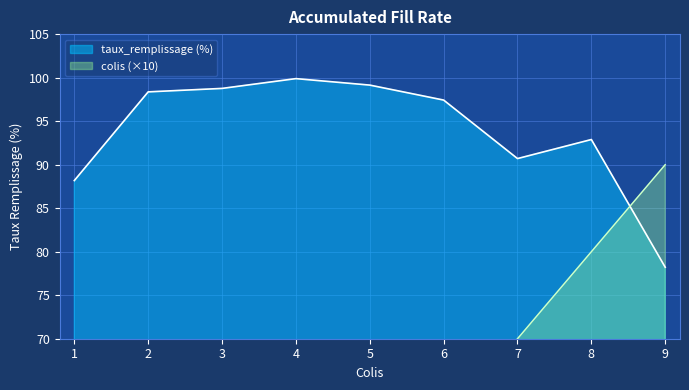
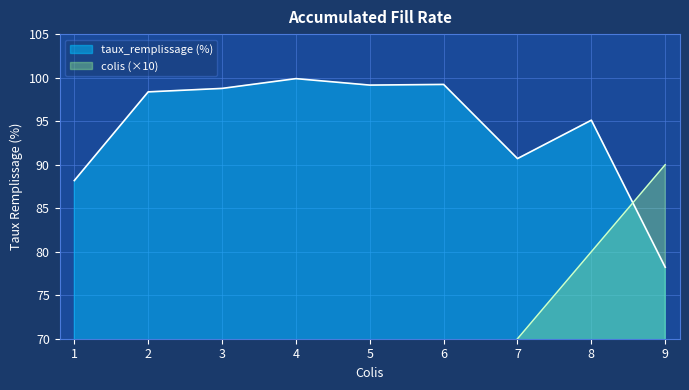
  {
    "taux_remplissage (%)": {
      "1": 88,
      "2": 98,
      "3": 99,
      "4": 100,
      "5": 99,
-     "6": 97,
+     "6": 99,
      "7": 91,
-     "8": 93,
+     "8": 95,
      "9": 78
    },
    "colis (×10)": {
      "7": 70,
      "8": 80,
      "9": 90
    }
  }
